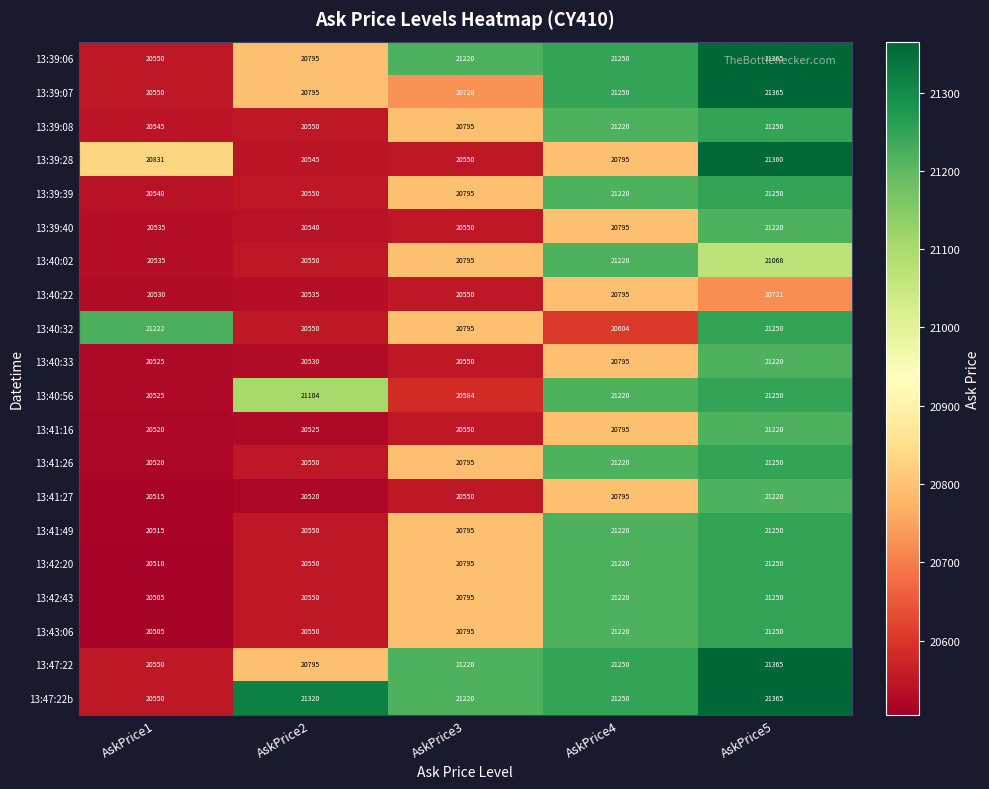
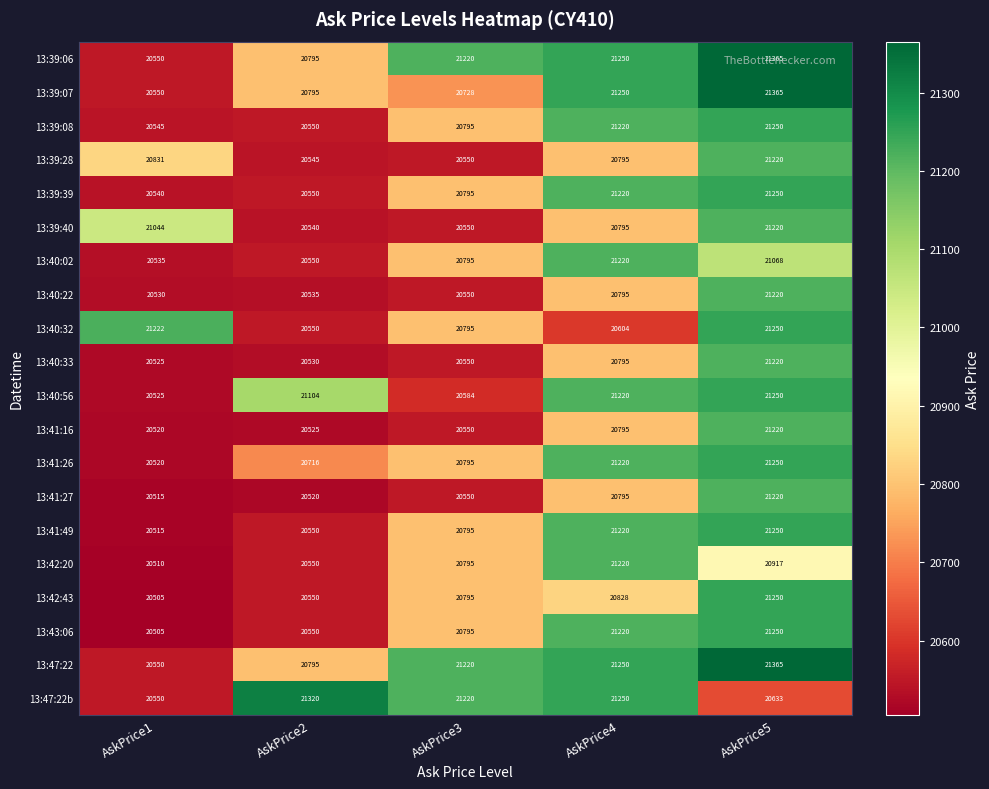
  {
    "13:39:06": {
      "AskPrice1": 20550,
      "AskPrice2": 20795,
      "AskPrice3": 21220,
      "AskPrice4": 21250
    },
    "13:39:07": {
      "AskPrice1": 20550,
      "AskPrice2": 20795,
      "AskPrice3": 20728,
      "AskPrice4": 21250,
      "AskPrice5": 21365
    },
    "13:39:08": {
      "AskPrice1": 20545,
      "AskPrice2": 20550,
      "AskPrice3": 20795,
      "AskPrice4": 21220,
      "AskPrice5": 21250
    },
    "13:39:28": {
      "AskPrice1": 20831,
      "AskPrice2": 20545,
      "AskPrice3": 20550,
      "AskPrice4": 20795,
-     "AskPrice5": 21360
+     "AskPrice5": 21220
    },
    "13:39:39": {
      "AskPrice1": 20540,
      "AskPrice2": 20550,
      "AskPrice3": 20795,
      "AskPrice4": 21220,
      "AskPrice5": 21250
    },
    "13:39:40": {
-     "AskPrice1": 20535,
+     "AskPrice1": 21044,
      "AskPrice2": 20540,
      "AskPrice3": 20550,
      "AskPrice4": 20795,
      "AskPrice5": 21220
    },
    "13:40:02": {
      "AskPrice1": 20535,
      "AskPrice2": 20550,
      "AskPrice3": 20795,
      "AskPrice4": 21220,
      "AskPrice5": 21068
    },
    "13:40:22": {
      "AskPrice1": 20530,
      "AskPrice2": 20535,
      "AskPrice3": 20550,
      "AskPrice4": 20795,
-     "AskPrice5": 20721
+     "AskPrice5": 21220
    },
    "13:40:32": {
      "AskPrice1": 21222,
      "AskPrice2": 20550,
      "AskPrice3": 20795,
      "AskPrice4": 20604,
      "AskPrice5": 21250
    },
    "13:40:33": {
      "AskPrice1": 20525,
      "AskPrice2": 20530,
      "AskPrice3": 20550,
      "AskPrice4": 20795,
      "AskPrice5": 21220
    },
    "13:40:56": {
      "AskPrice1": 20525,
      "AskPrice2": 21104,
      "AskPrice3": 20584,
      "AskPrice4": 21220,
      "AskPrice5": 21250
    },
    "13:41:16": {
      "AskPrice1": 20520,
      "AskPrice2": 20525,
      "AskPrice3": 20550,
      "AskPrice4": 20795,
      "AskPrice5": 21220
    },
    "13:41:26": {
      "AskPrice1": 20520,
-     "AskPrice2": 20550,
+     "AskPrice2": 20716,
      "AskPrice3": 20795,
      "AskPrice4": 21220,
      "AskPrice5": 21250
    },
    "13:41:27": {
      "AskPrice1": 20515,
      "AskPrice2": 20520,
      "AskPrice3": 20550,
      "AskPrice4": 20795,
      "AskPrice5": 21220
    },
    "13:41:49": {
      "AskPrice1": 20515,
      "AskPrice2": 20550,
      "AskPrice3": 20795,
      "AskPrice4": 21220,
      "AskPrice5": 21250
    },
    "13:42:20": {
      "AskPrice1": 20510,
      "AskPrice2": 20550,
      "AskPrice3": 20795,
      "AskPrice4": 21220,
-     "AskPrice5": 21250
+     "AskPrice5": 20917
    },
    "13:42:43": {
      "AskPrice1": 20505,
      "AskPrice2": 20550,
      "AskPrice3": 20795,
-     "AskPrice4": 21220,
+     "AskPrice4": 20828,
      "AskPrice5": 21250
    },
    "13:43:06": {
      "AskPrice1": 20505,
      "AskPrice2": 20550,
      "AskPrice3": 20795,
      "AskPrice4": 21220,
      "AskPrice5": 21250
    },
    "13:47:22": {
      "AskPrice1": 20550,
      "AskPrice2": 20795,
      "AskPrice3": 21220,
      "AskPrice4": 21250,
      "AskPrice5": 21365
    },
    "13:47:22b": {
      "AskPrice1": 20550,
      "AskPrice2": 21320,
      "AskPrice3": 21220,
      "AskPrice4": 21250,
-     "AskPrice5": 21365
+     "AskPrice5": 20633
    }
  }
